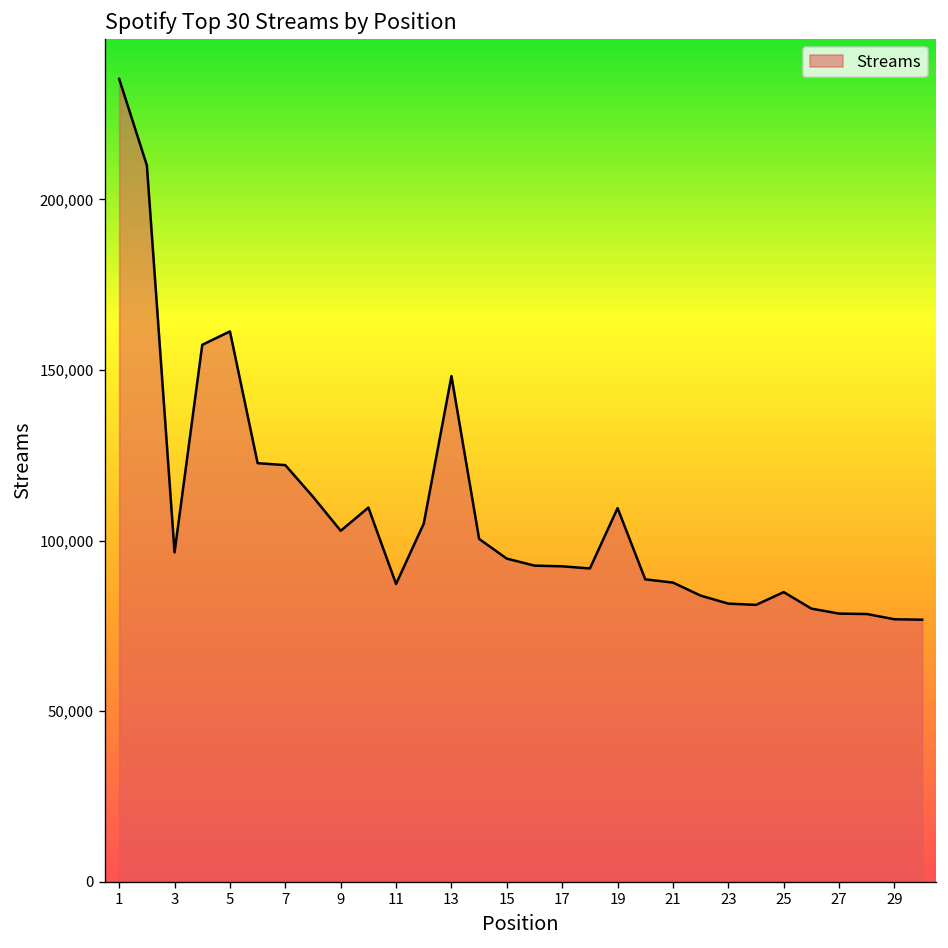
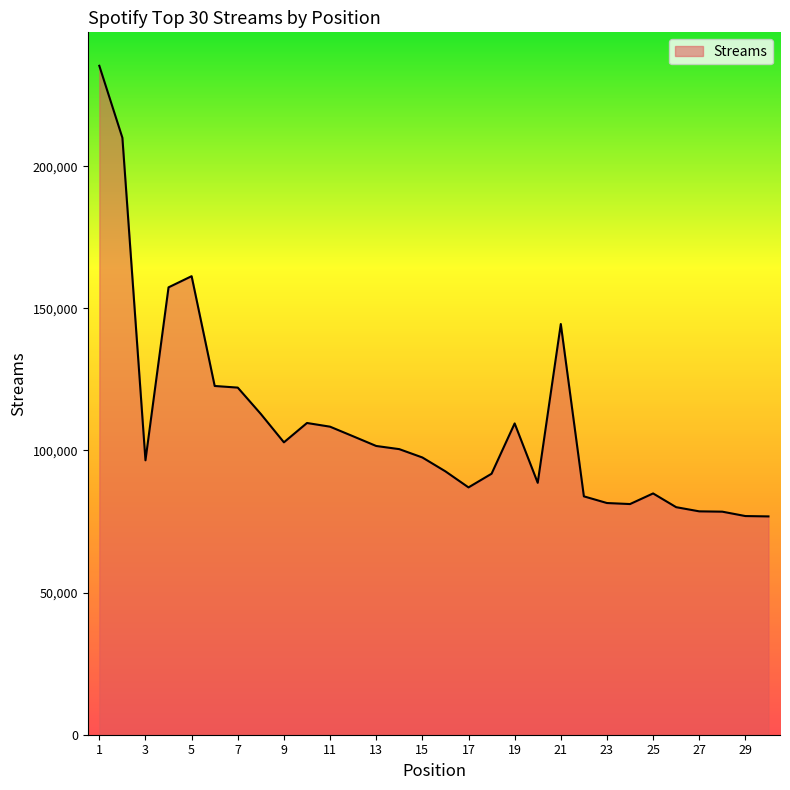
  {
    "1": "235,000",
    "3": "97,000",
    "5": "161,000",
    "7": "122,000",
    "9": "103,000",
-   "11": "87,000",
-   "13": "148,000",
-   "15": "95,000",
-   "17": "92,000",
+   "11": "108,000",
+   "13": "102,000",
+   "15": "98,000",
+   "17": "87,000",
    "19": "110,000",
-   "21": "88,000",
+   "21": "144,000",
    "23": "82,000",
    "25": "85,000",
    "27": "79,000",
    "29": "77,000"
  }
